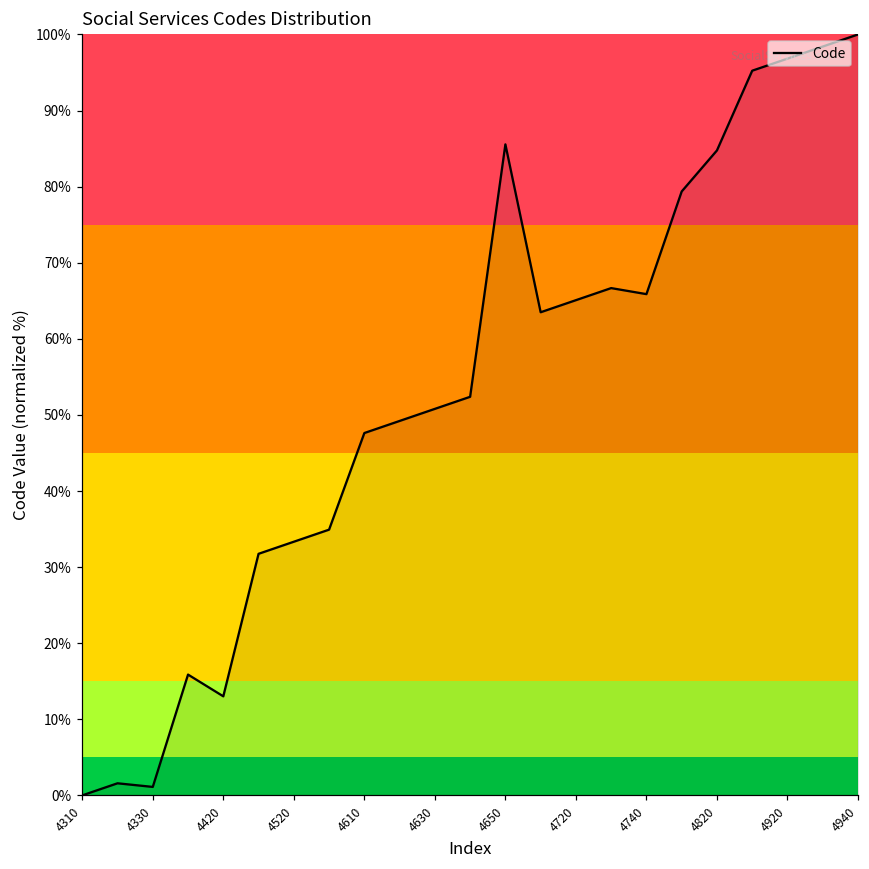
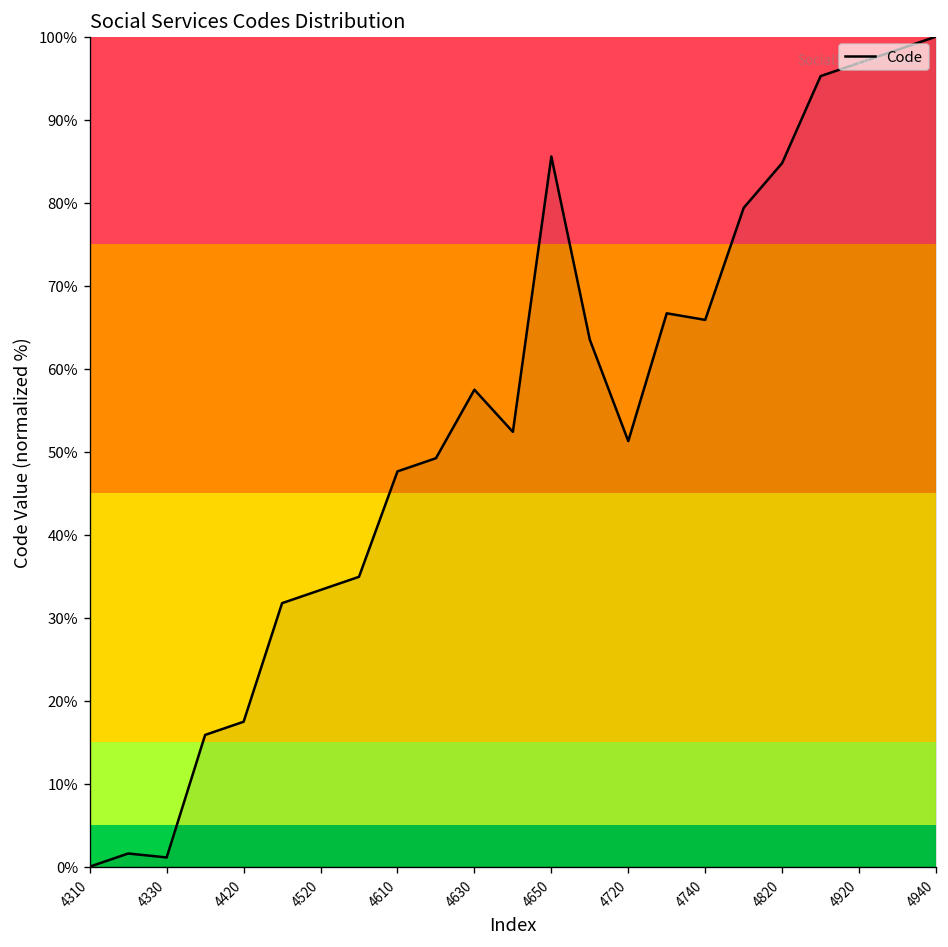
  {
    "4310": "0%",
    "4330": "1%",
-   "4420": "13%",
+   "4420": "17%",
    "4520": "33%",
    "4610": "48%",
-   "4630": "51%",
+   "4630": "57%",
    "4650": "86%",
-   "4720": "65%",
+   "4720": "51%",
    "4740": "66%",
    "4820": "85%",
    "4940": "100%"
  }
